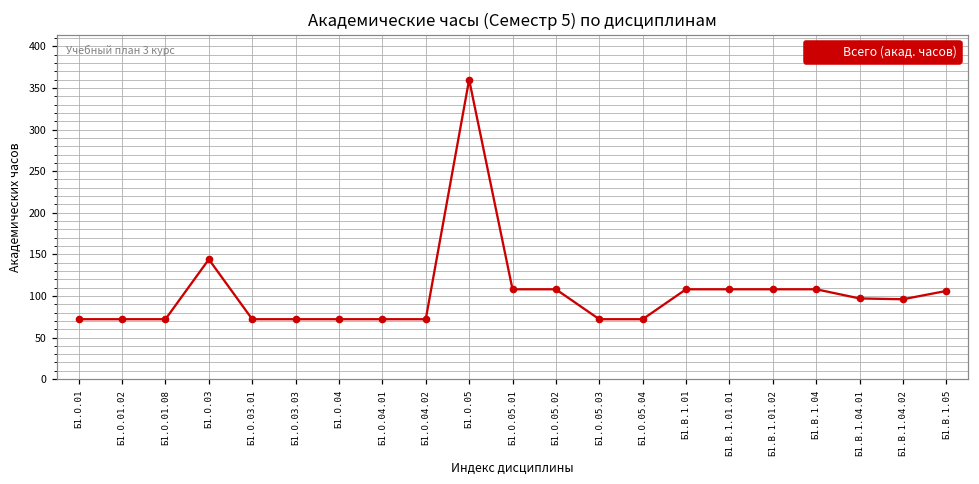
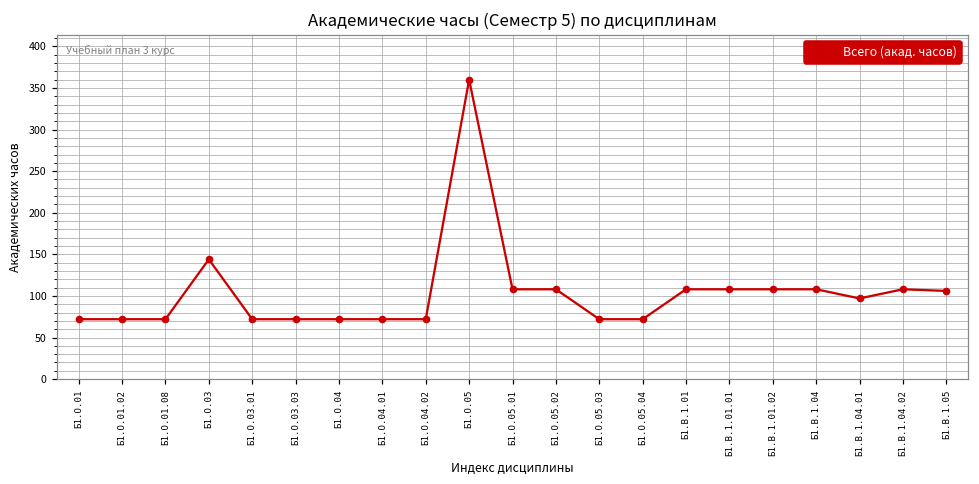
  {
    "Б1.О.01": 70,
    "Б1.О.01.02": 70,
    "Б1.О.01.08": 70,
    "Б1.О.03": 140,
    "Б1.О.03.01": 70,
    "Б1.О.03.03": 70,
    "Б1.О.04": 70,
    "Б1.О.04.01": 70,
    "Б1.О.04.02": 70,
    "Б1.О.05": 360,
    "Б1.О.05.01": 110,
    "Б1.О.05.02": 110,
    "Б1.О.05.03": 70,
    "Б1.О.05.04": 70,
    "Б1.В.1.01": 110,
    "Б1.В.1.01.01": 110,
    "Б1.В.1.01.02": 110,
    "Б1.В.1.04": 110,
    "Б1.В.1.04.01": 100,
-   "Б1.В.1.04.02": 100,
+   "Б1.В.1.04.02": 110,
    "Б1.В.1.05": 110
  }
